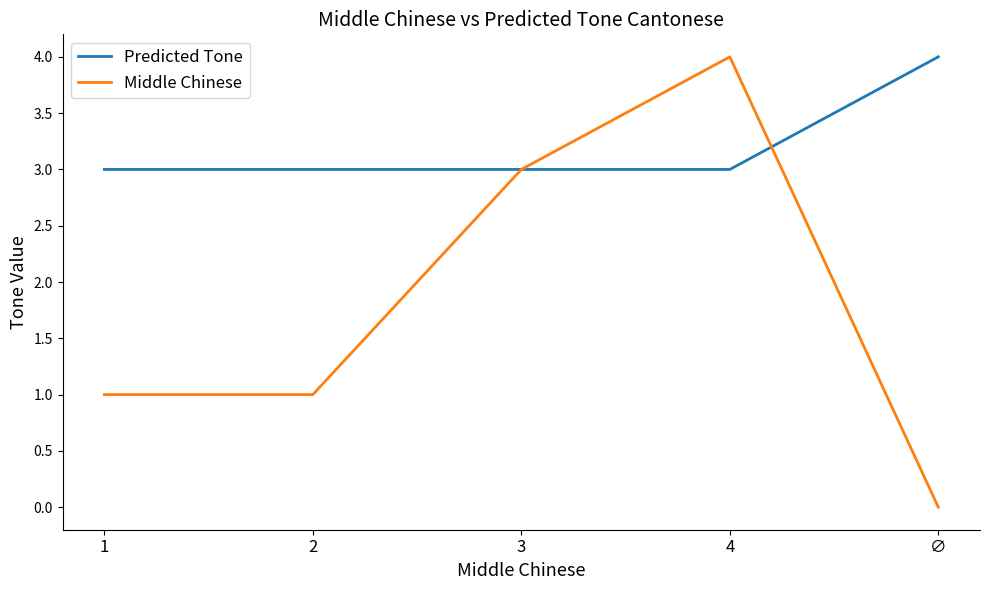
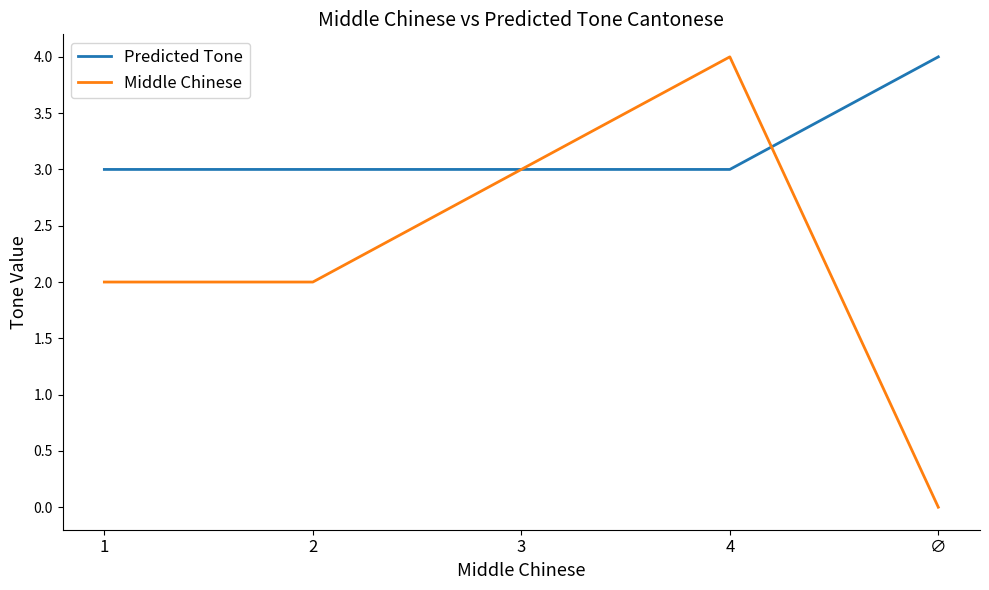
  {
    "Predicted Tone": {
      "1": 3,
      "2": 3,
      "4": 3,
      "∅": 4
    },
    "Middle Chinese": {
-     "1": 1,
-     "2": 1,
+     "1": 2,
+     "2": 2,
      "4": 4,
      "∅": 0
    }
  }
